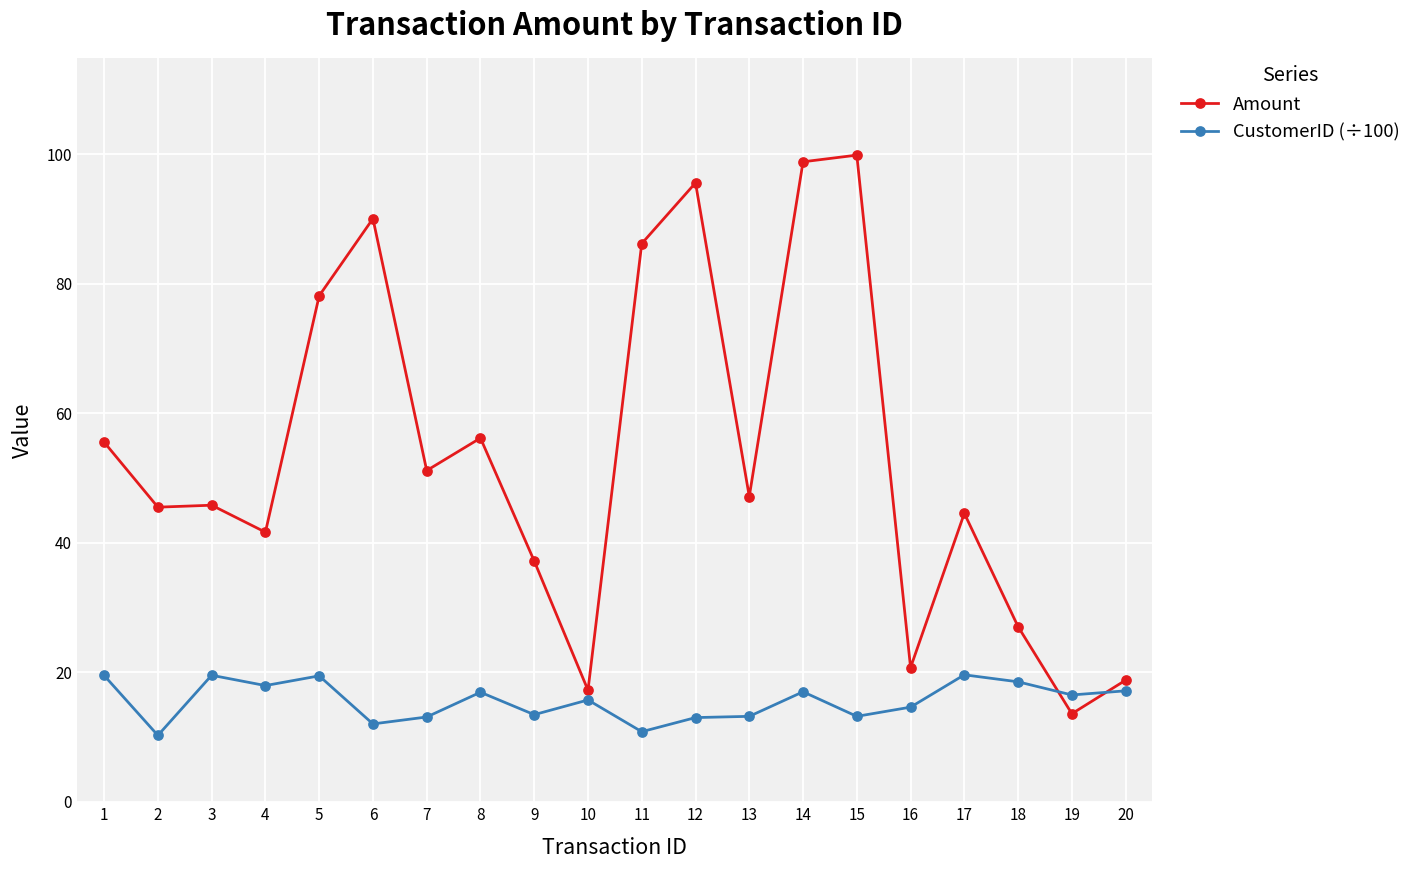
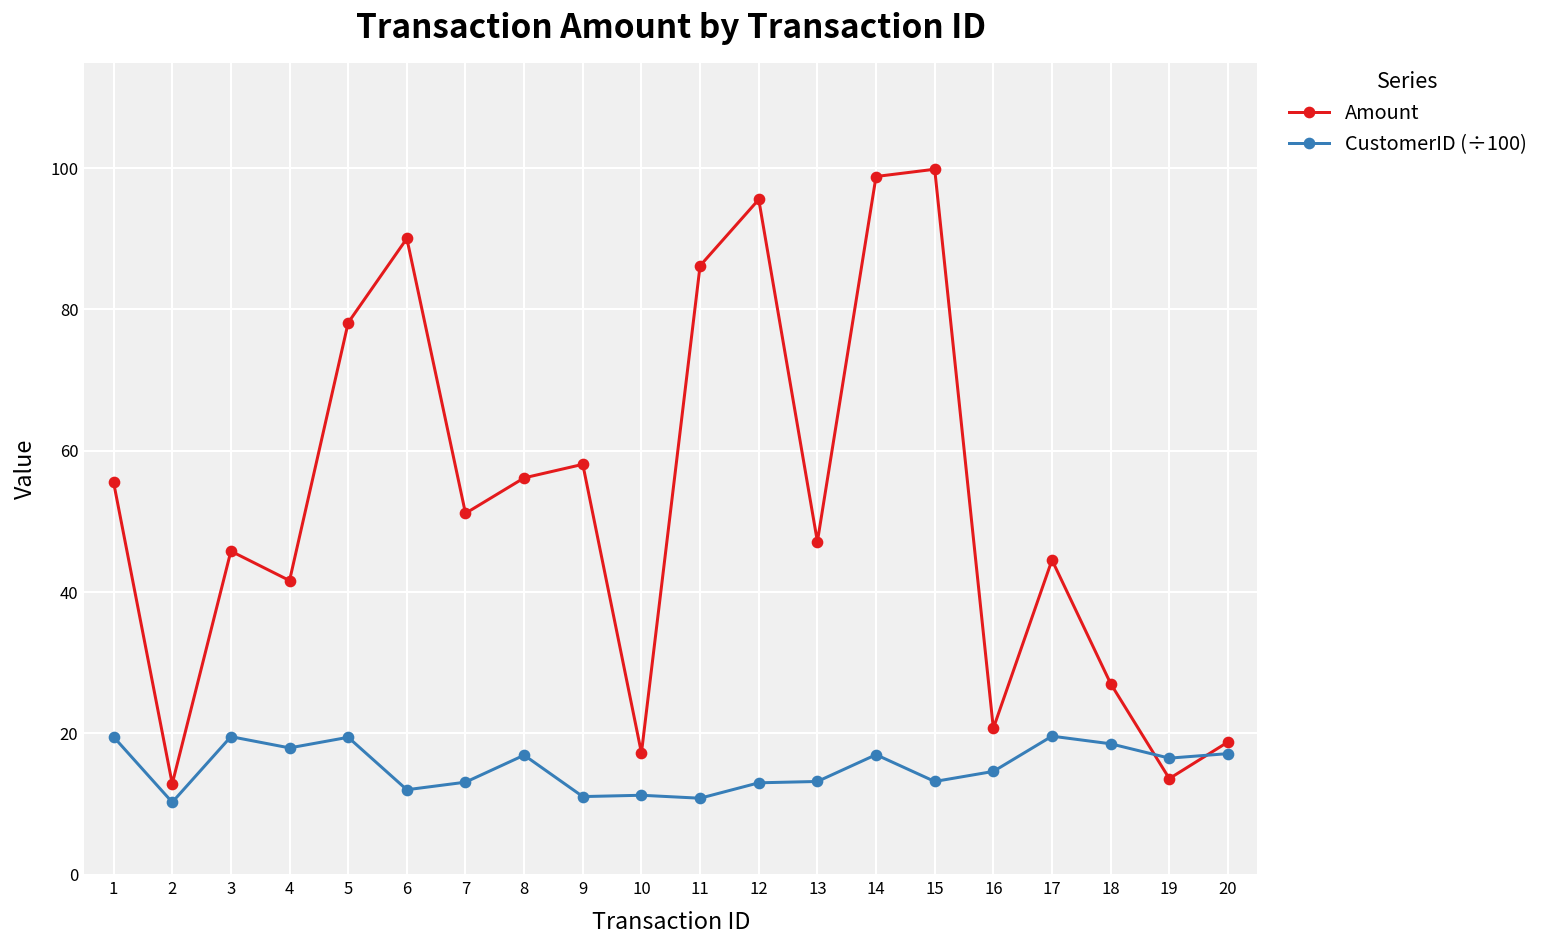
  {
    "Amount": {
      "1": 56,
-     "2": 45,
+     "2": 13,
      "3": 46,
      "4": 42,
      "5": 78,
      "6": 90,
      "7": 51,
      "8": 56,
-     "9": 37,
+     "9": 58,
      "10": 17,
      "11": 86,
      "12": 96,
      "13": 47,
      "14": 99,
      "15": 100,
      "16": 21,
      "17": 45,
      "18": 27,
      "19": 14,
      "20": 19
    },
    "CustomerID (÷100)": {
      "1": 20,
      "2": 10,
      "3": 20,
      "4": 18,
      "5": 19,
      "6": 12,
      "7": 13,
      "8": 17,
-     "9": 13,
-     "10": 16,
+     "9": 11,
+     "10": 11,
      "11": 11,
      "12": 13,
      "13": 13,
      "14": 17,
      "15": 13,
      "16": 15,
      "17": 20,
      "18": 19,
      "19": 17,
      "20": 17
    }
  }
